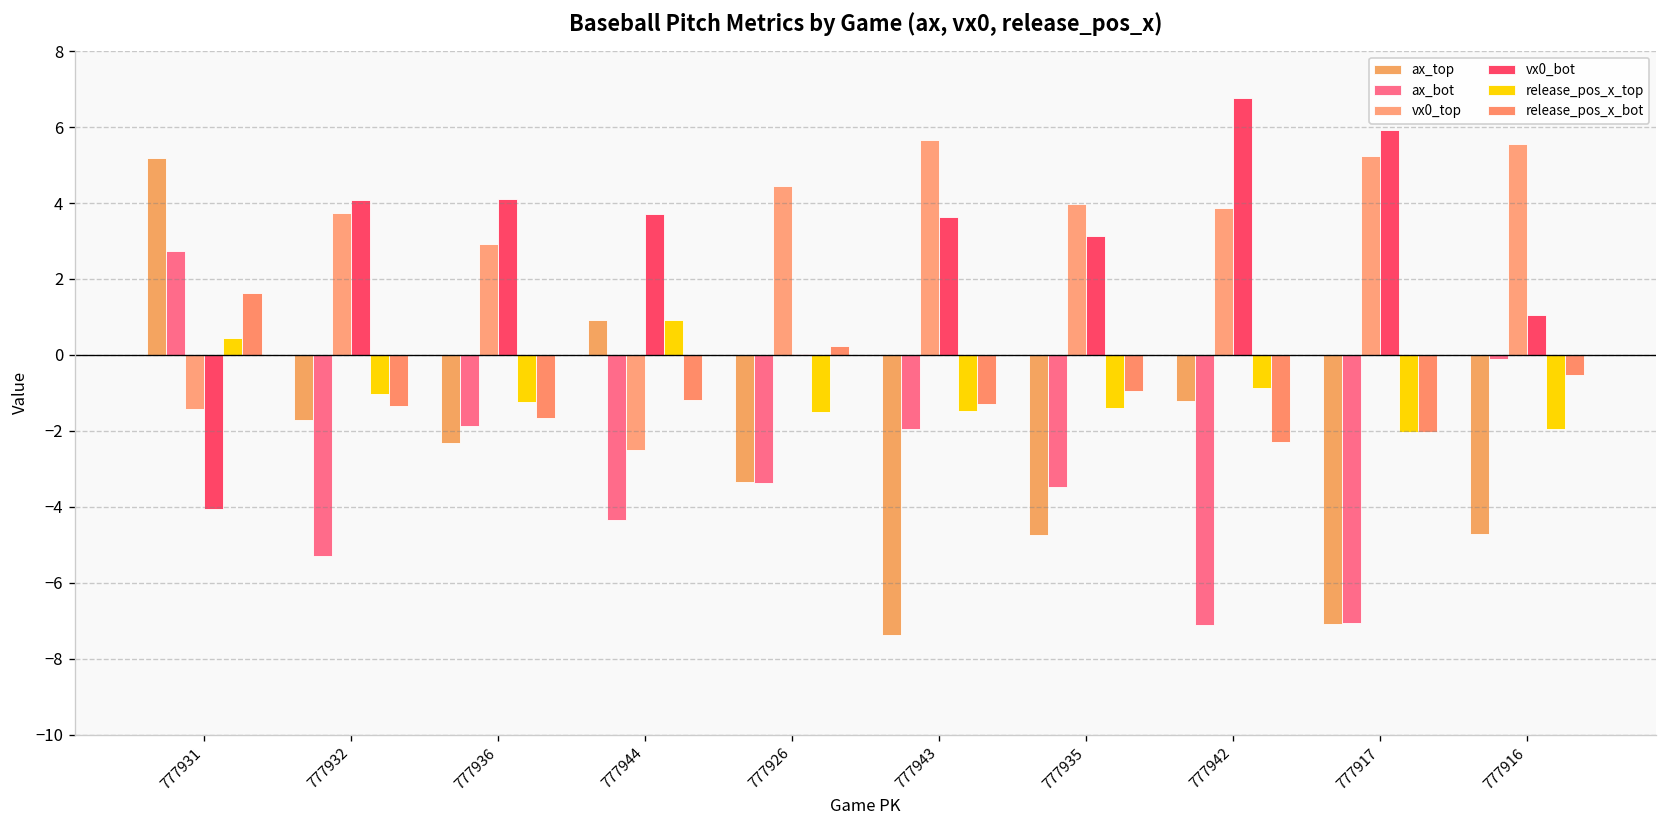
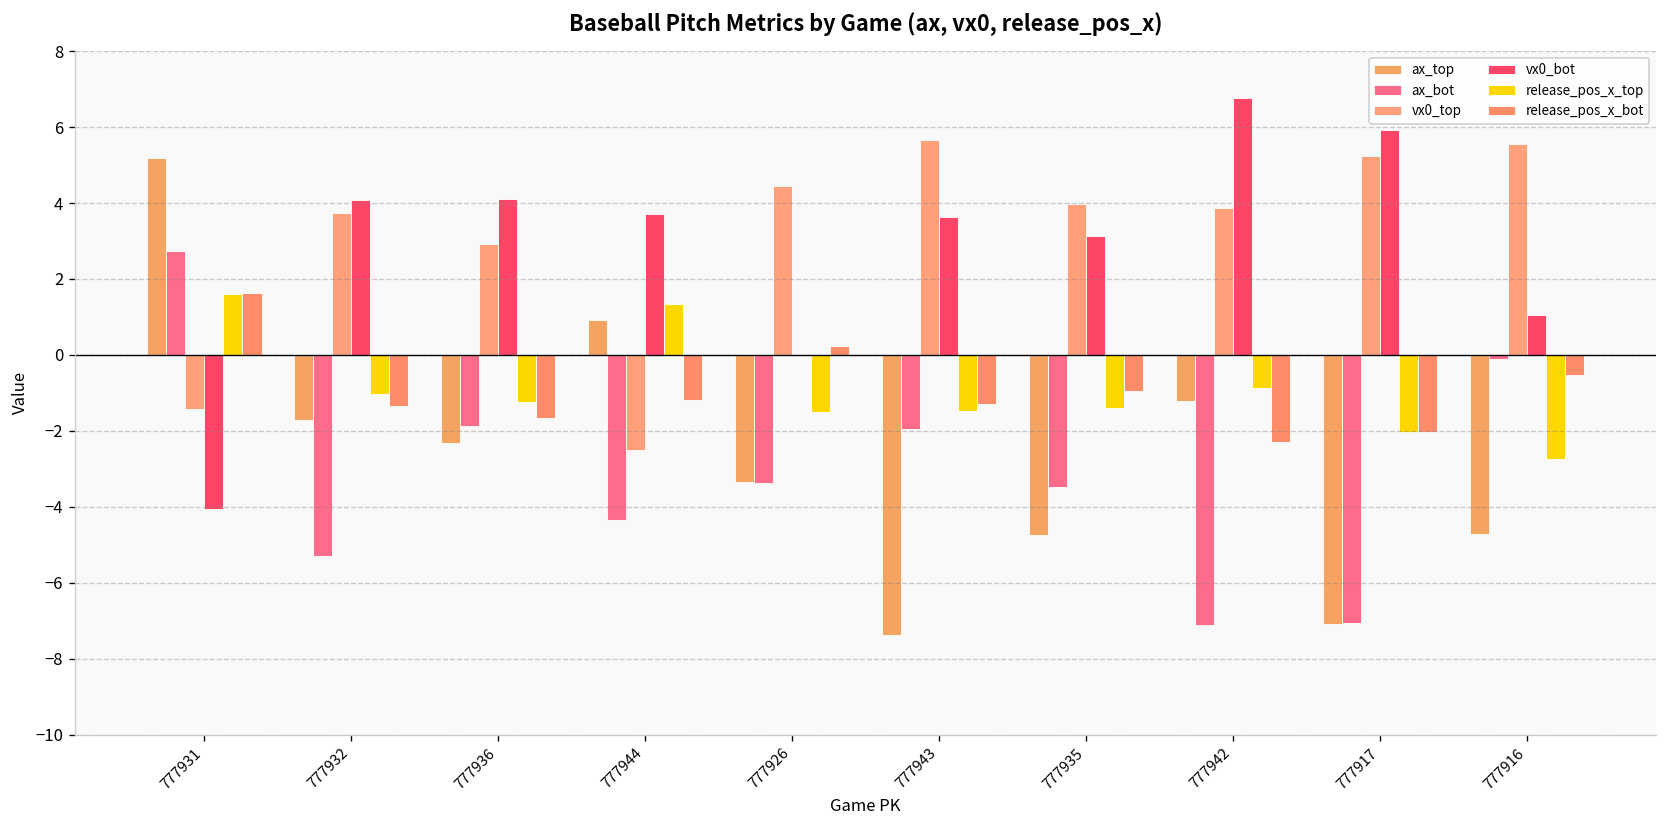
  {
    "release_pos_x_top": {
-     "777931": 0.5,
+     "777931": 1.6,
      "777932": -1.0,
      "777936": -1.2,
-     "777944": 0.9,
+     "777944": 1.3,
      "777926": -1.5,
      "777943": -1.5,
      "777935": -1.4,
      "777942": -0.9,
      "777917": -2.0,
-     "777916": -1.9
+     "777916": -2.7
    }
  }
